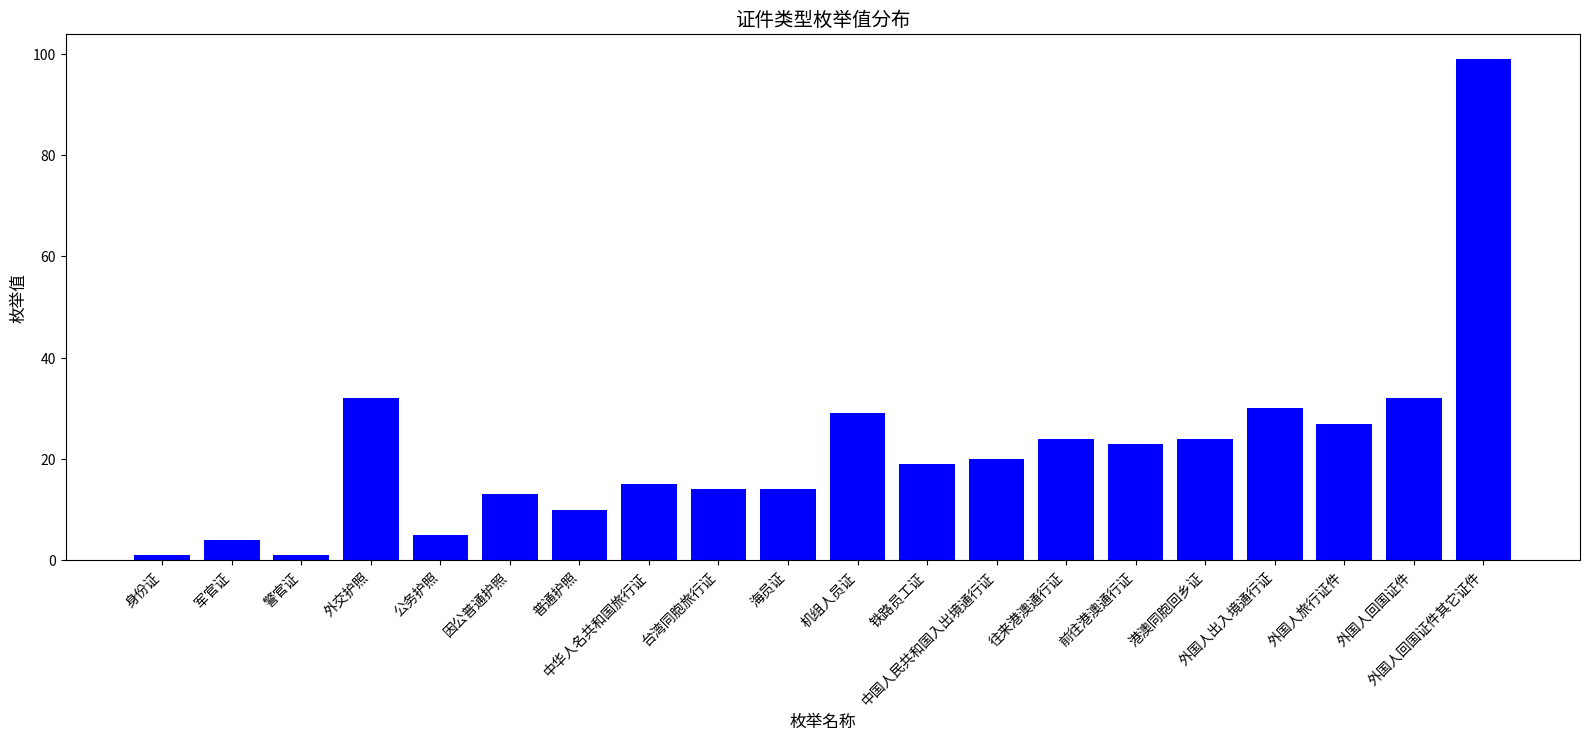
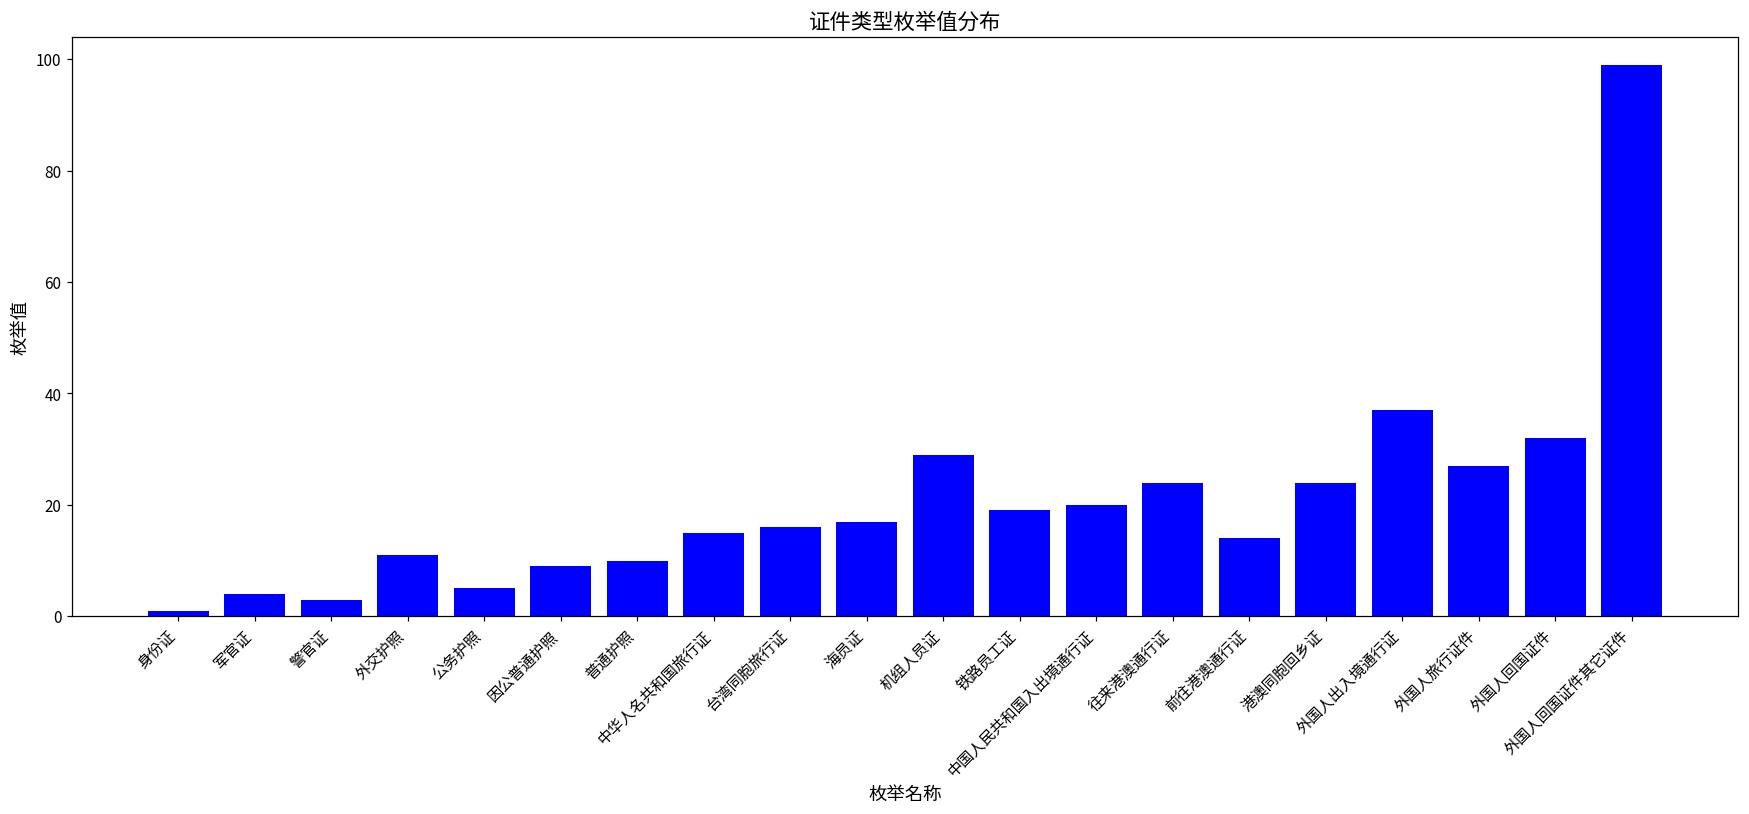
  {
    "身份证": 1,
    "军官证": 4,
-   "警官证": 1,
-   "外交护照": 32,
+   "警官证": 3,
+   "外交护照": 11,
    "公务护照": 5,
-   "因公普通护照": 13,
+   "因公普通护照": 9,
    "普通护照": 10,
    "中华人名共和国旅行证": 15,
-   "台湾同胞旅行证": 14,
-   "海员证": 14,
+   "台湾同胞旅行证": 16,
+   "海员证": 17,
    "机组人员证": 29,
    "铁路员工证": 19,
    "中国人民共和国入出境通行证": 20,
    "往来港澳通行证": 24,
-   "前往港澳通行证": 23,
+   "前往港澳通行证": 14,
    "港澳同胞回乡证": 24,
-   "外国人出入境通行证": 30,
+   "外国人出入境通行证": 37,
    "外国人旅行证件": 27,
    "外国人回国证件": 32,
    "外国人回国证件其它证件": 99
  }
